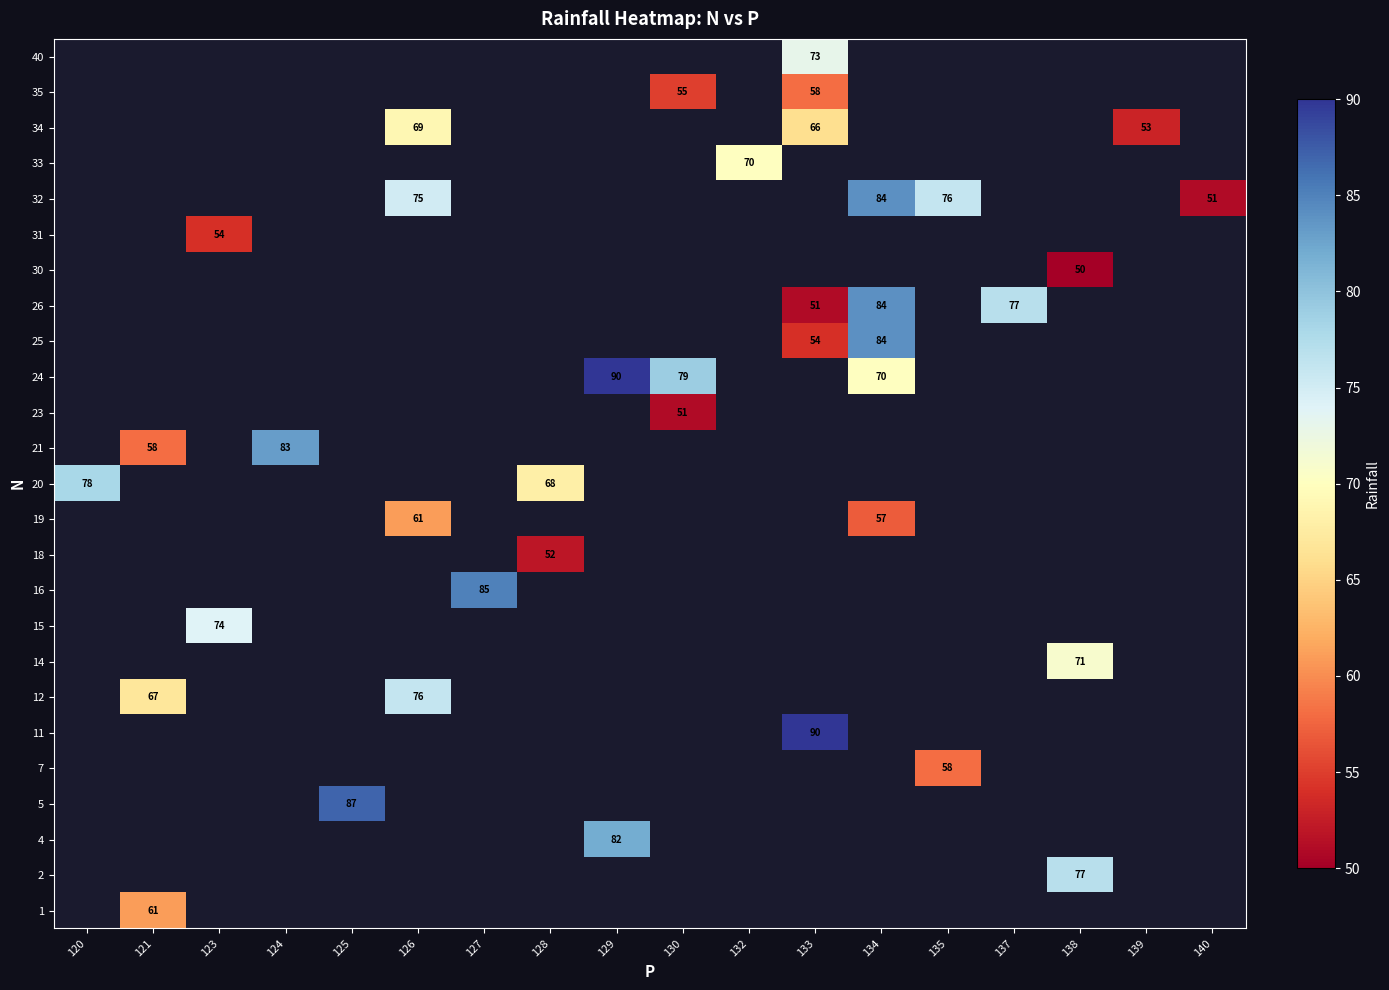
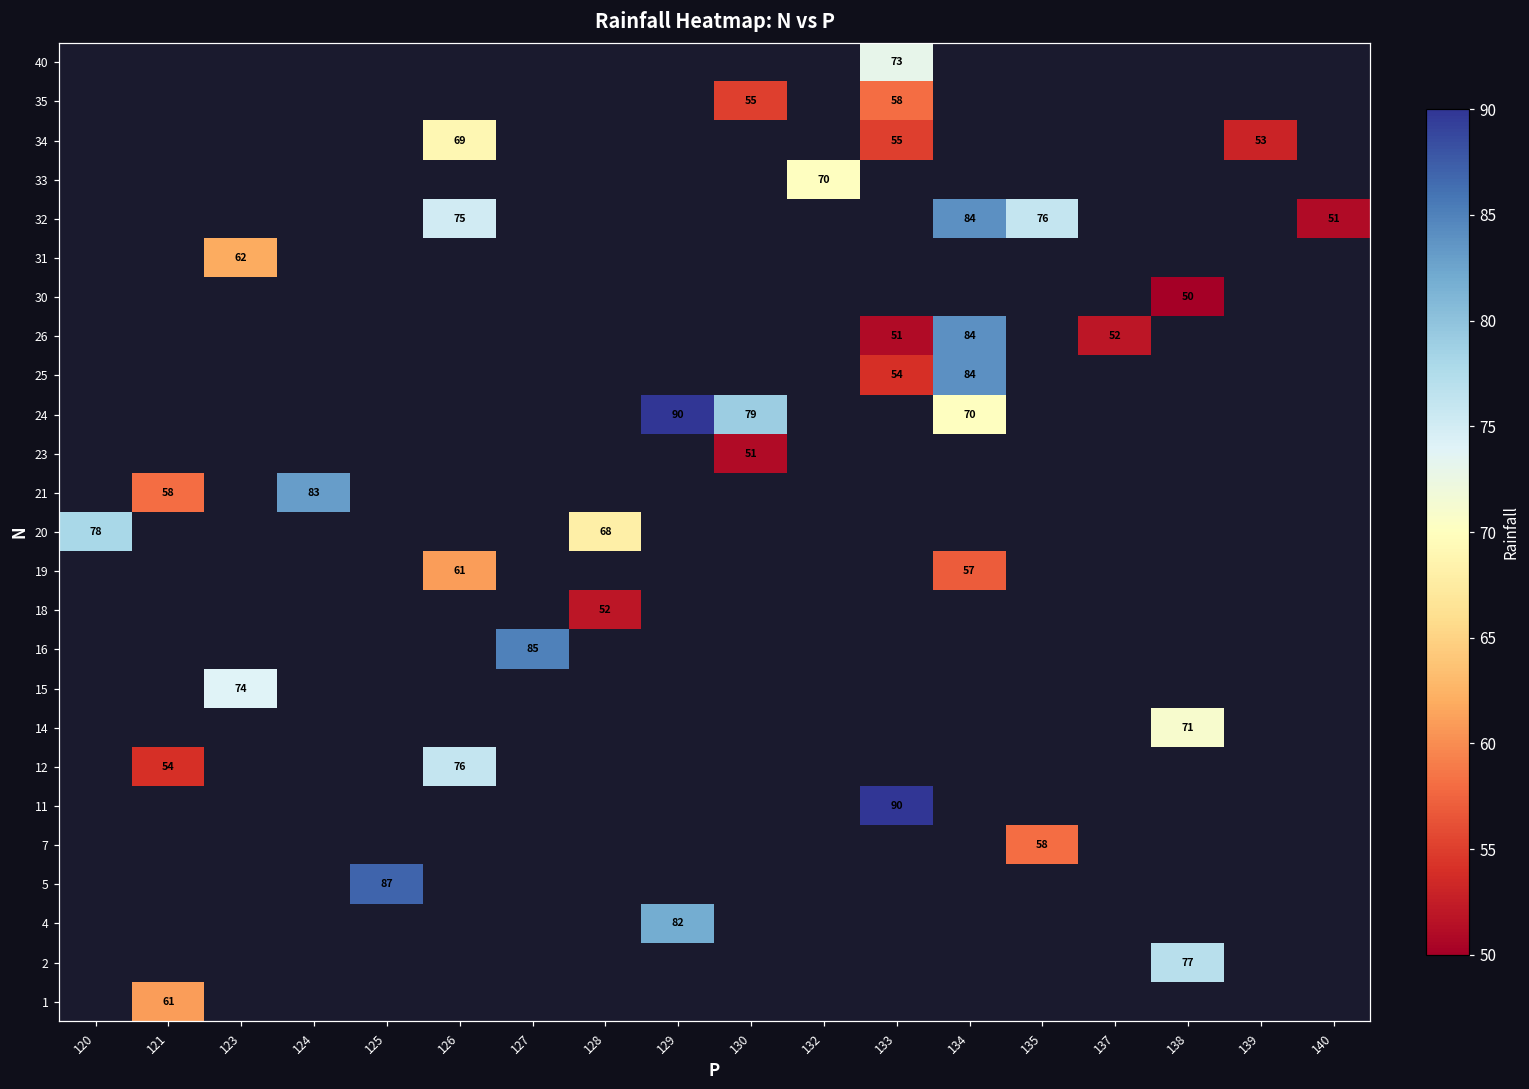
  {
    "40": {
      "133": 73
    },
    "35": {
      "130": 55,
      "133": 58
    },
    "34": {
      "126": 69,
-     "133": 66,
+     "133": 55,
      "139": 53
    },
    "33": {
      "132": 70
    },
    "32": {
      "126": 75,
      "134": 84,
      "135": 76,
      "140": 51
    },
    "31": {
-     "123": 54
+     "123": 62
    },
    "30": {
      "138": 50
    },
    "26": {
      "133": 51,
      "134": 84,
-     "137": 77
+     "137": 52
    },
    "25": {
      "133": 54,
      "134": 84
    },
    "24": {
      "129": 90,
      "130": 79,
      "134": 70
    },
    "23": {
      "130": 51
    },
    "21": {
      "121": 58,
      "124": 83
    },
    "20": {
      "120": 78,
      "128": 68
    },
    "19": {
      "126": 61,
      "134": 57
    },
    "18": {
      "128": 52
    },
    "16": {
      "127": 85
    },
    "15": {
      "123": 74
    },
    "14": {
      "138": 71
    },
    "12": {
-     "121": 67,
+     "121": 54,
      "126": 76
    },
    "11": {
      "133": 90
    },
    "7": {
      "135": 58
    },
    "5": {
      "125": 87
    },
    "4": {
      "129": 82
    },
    "2": {
      "138": 77
    },
    "1": {
      "121": 61
    }
  }
